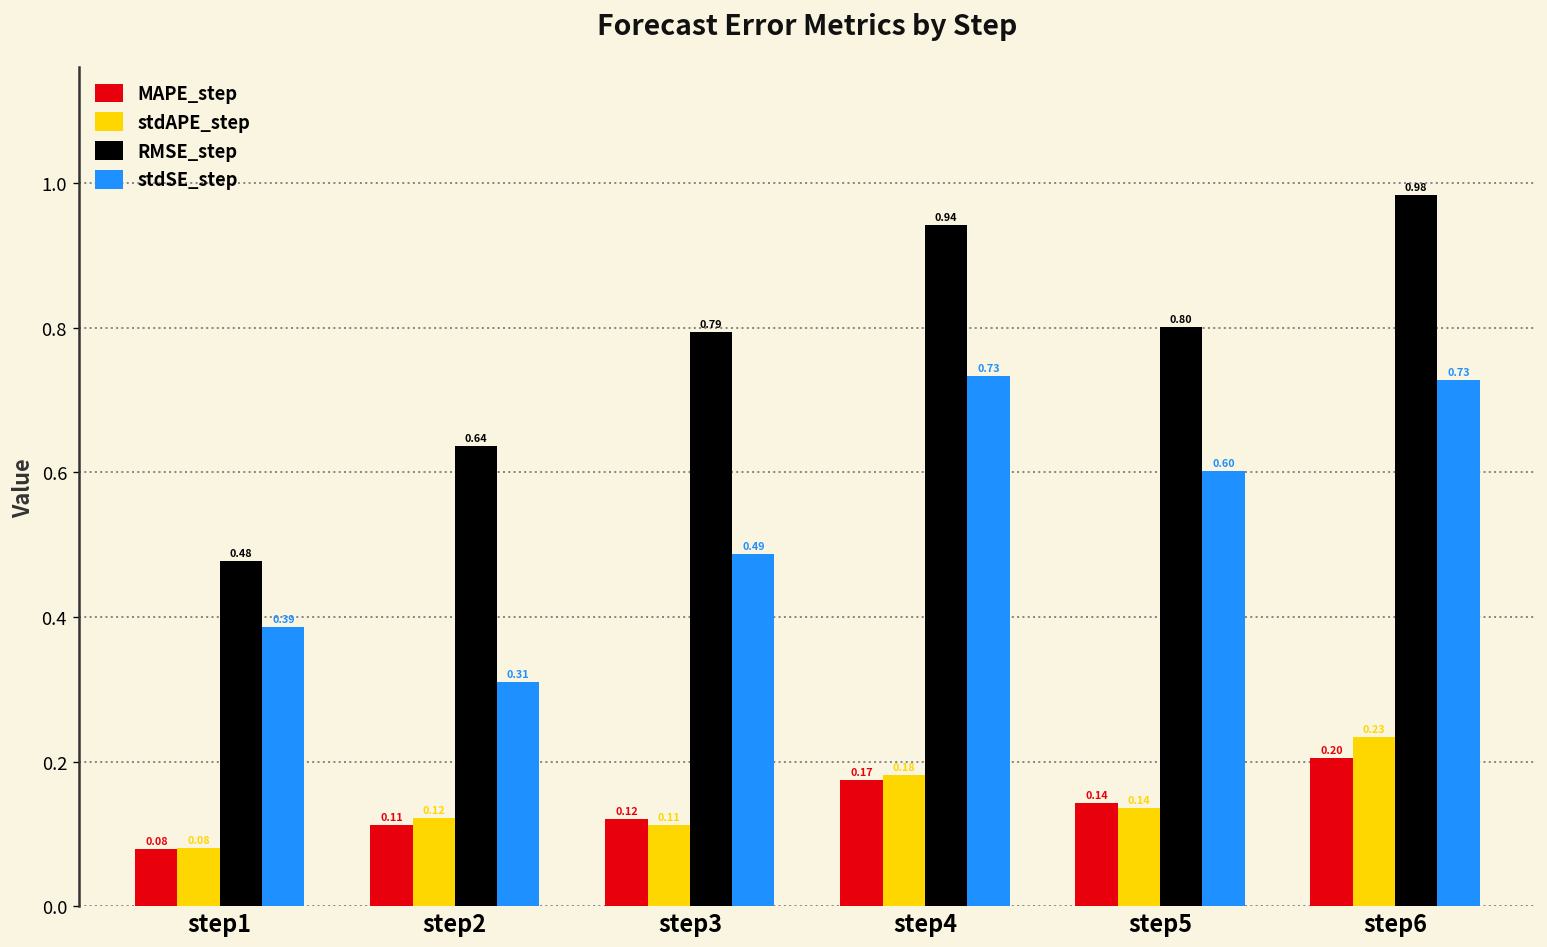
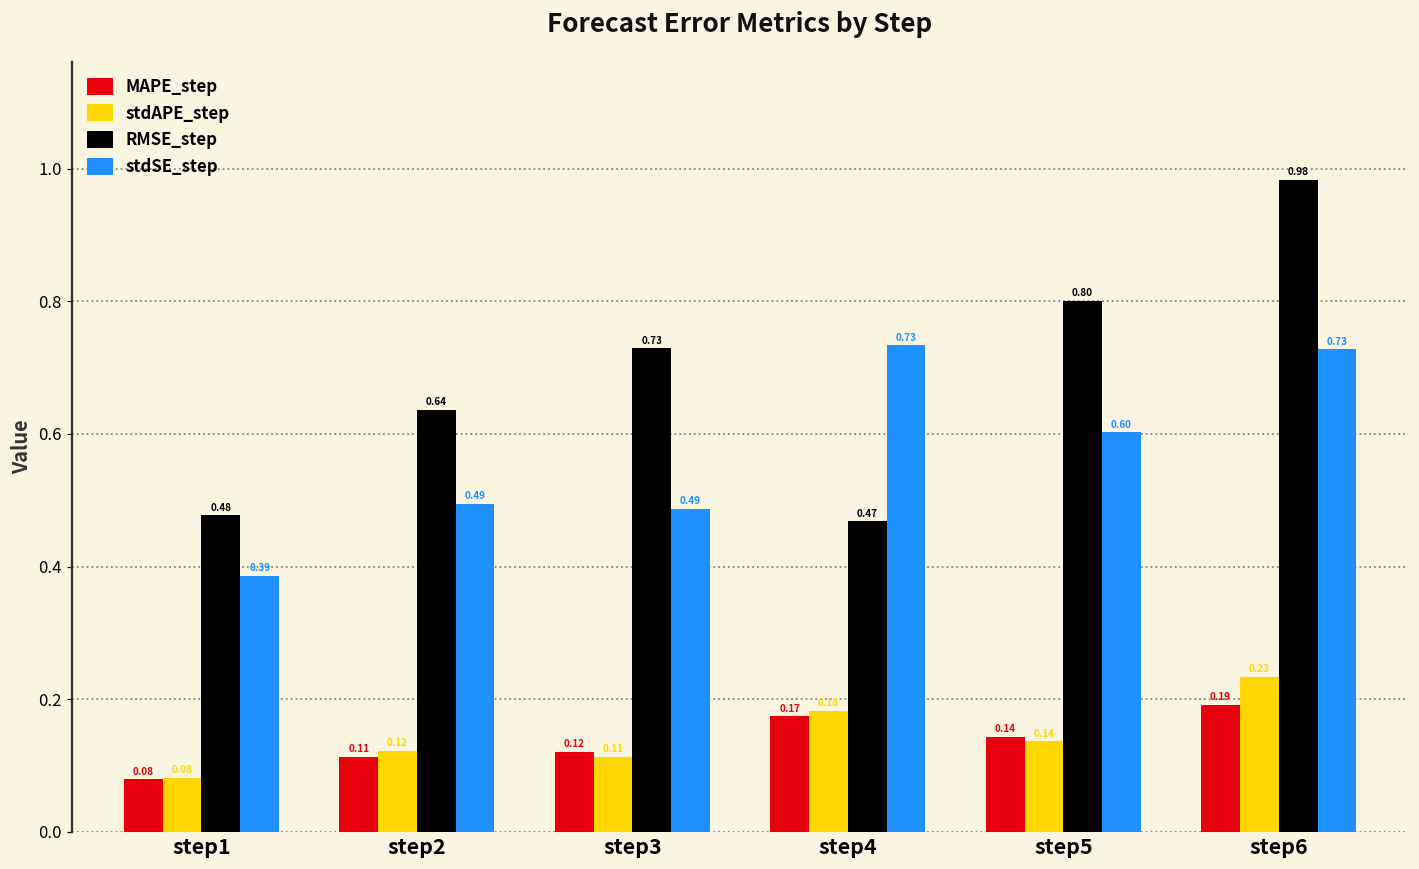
  {
    "MAPE_step": {
      "step1": 0.08,
      "step2": 0.11,
      "step3": 0.12,
      "step4": 0.17,
      "step5": 0.14,
-     "step6": 0.20
+     "step6": 0.19
    },
    "stdAPE_step": {
      "step1": 0.08,
      "step2": 0.12,
      "step3": 0.11,
      "step4": 0.18,
      "step5": 0.14,
      "step6": 0.23
    },
    "RMSE_step": {
      "step1": 0.48,
      "step2": 0.64,
-     "step3": 0.79,
-     "step4": 0.94,
+     "step3": 0.73,
+     "step4": 0.47,
      "step5": 0.80,
      "step6": 0.98
    },
    "stdSE_step": {
      "step1": 0.39,
-     "step2": 0.31,
+     "step2": 0.49,
      "step3": 0.49,
      "step4": 0.73,
      "step5": 0.60,
      "step6": 0.73
    }
  }
